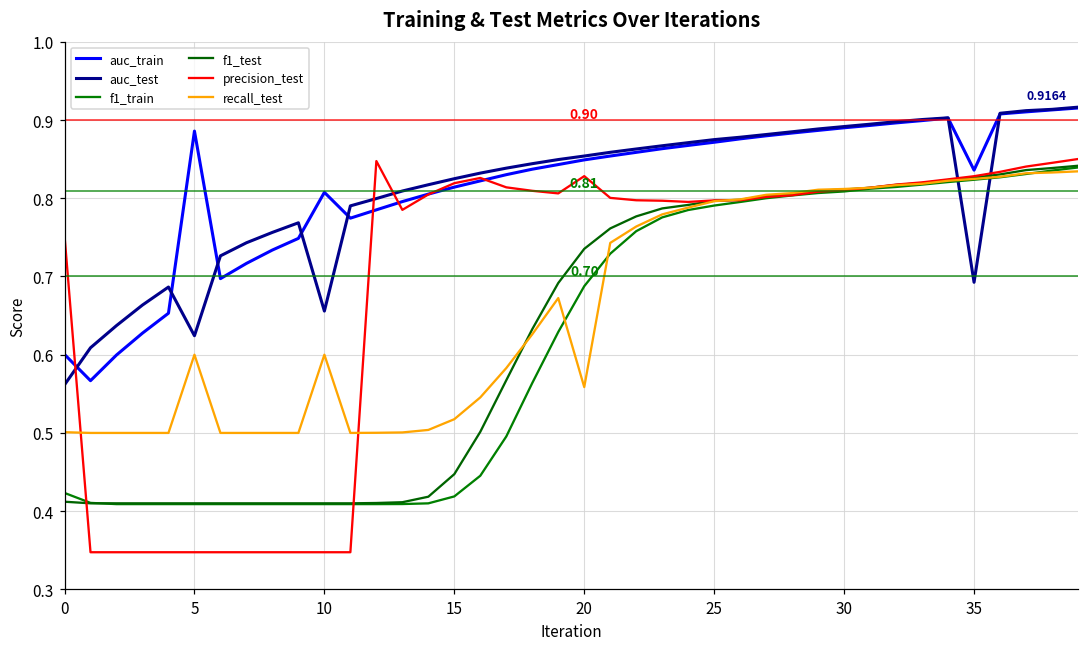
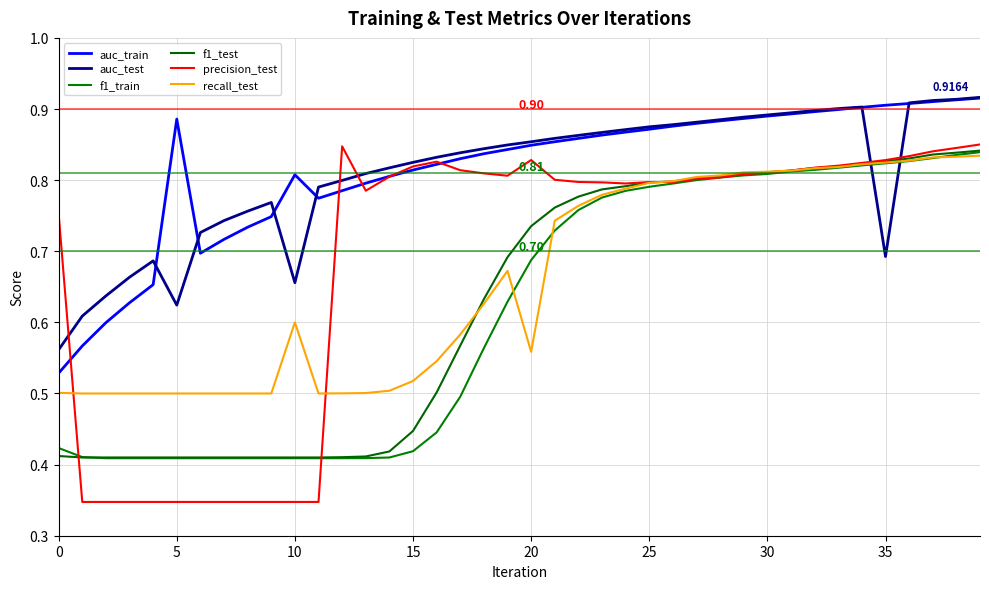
  {
    "auc_train": {
-     "0": 0.60,
+     "0": 0.53,
      "5": 0.89,
      "10": 0.81,
      "15": 0.81,
      "20": 0.85,
-     "35": 0.84
+     "35": 0.91
    },
    "auc_test": {
      "0": 0.56,
      "5": 0.62,
      "10": 0.66,
      "15": 0.82,
      "20": 0.85,
      "35": 0.69
    },
    "precision_test": {
      "0": 0.75,
      "5": 0.35,
      "10": 0.35,
      "15": 0.82
    },
    "recall_test": {
      "0": 0.5,
-     "5": 0.6,
+     "5": 0.5,
      "10": 0.6,
      "15": 0.52,
      "20": 0.56
    }
  }
